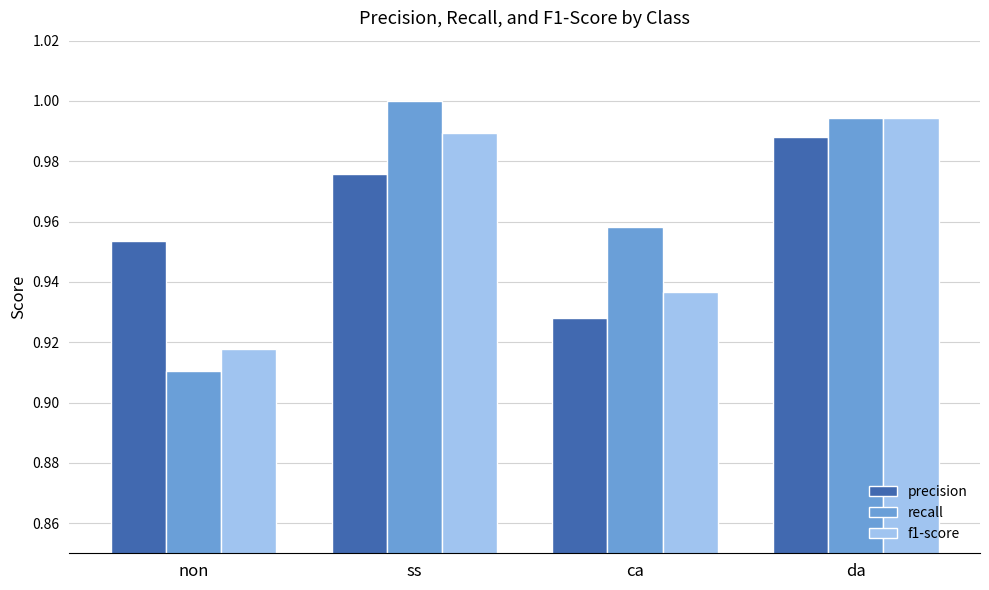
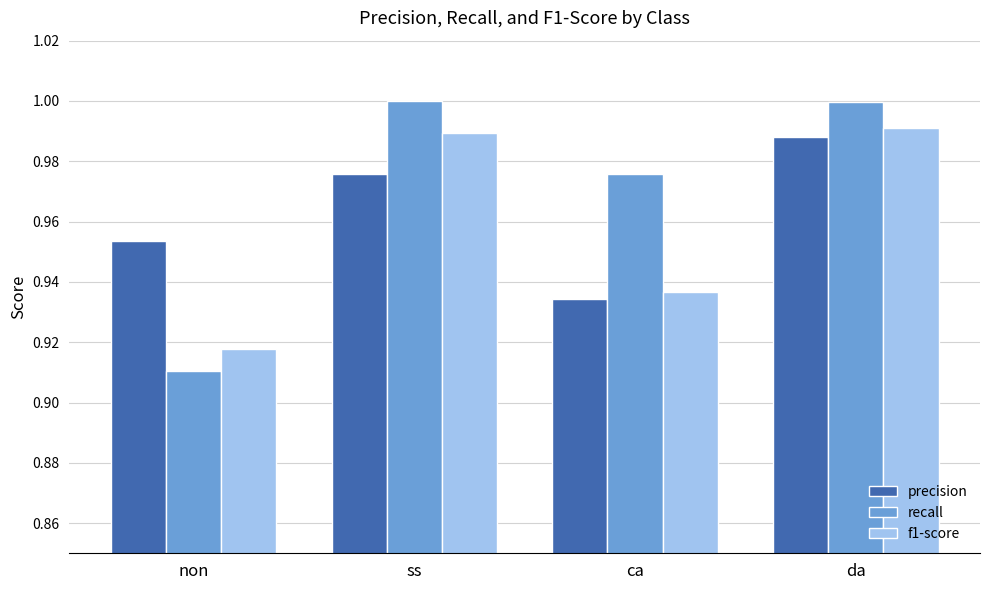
  {
    "precision": {
      "non": 0.954,
      "ss": 0.976,
-     "ca": 0.928,
+     "ca": 0.934,
      "da": 0.988
    },
    "recall": {
      "non": 0.910,
      "ss": 1.000,
-     "ca": 0.958,
-     "da": 0.994
+     "ca": 0.976,
+     "da": 1.000
    },
    "f1-score": {
      "non": 0.918,
      "ss": 0.989,
      "ca": 0.937,
-     "da": 0.994
+     "da": 0.991
    }
  }
